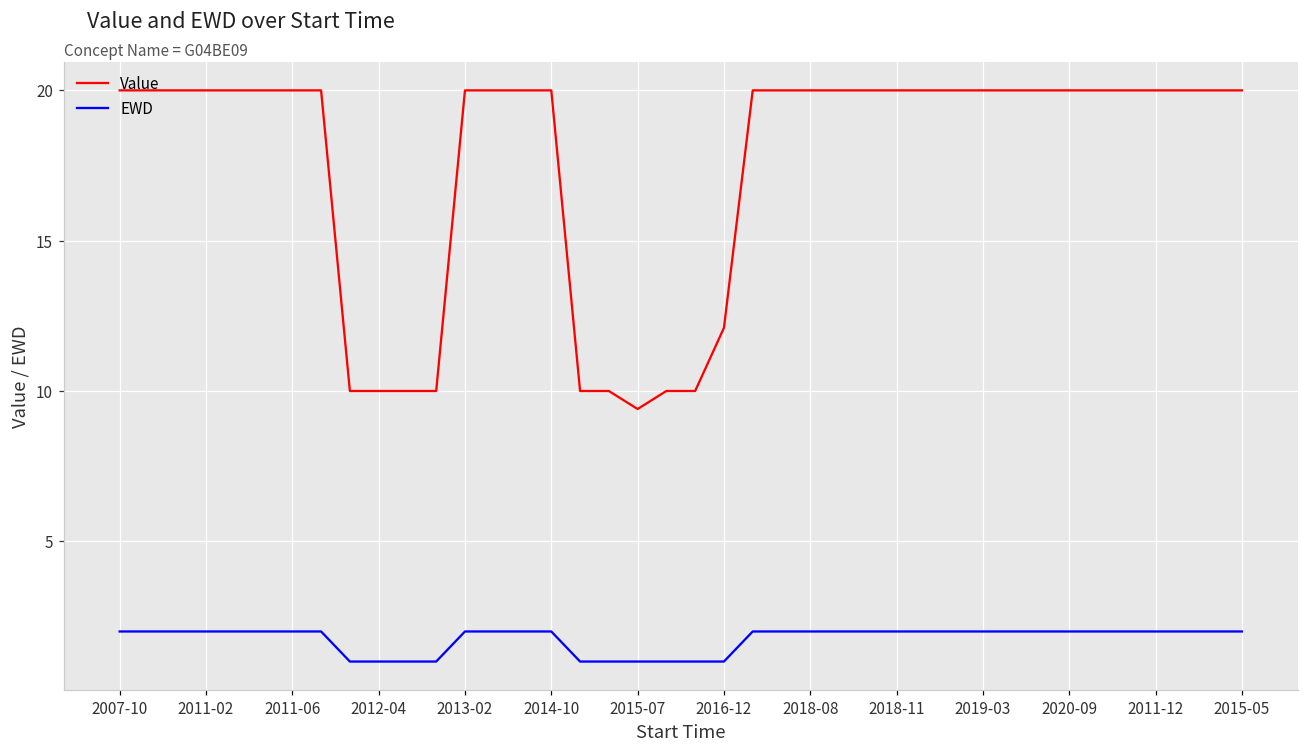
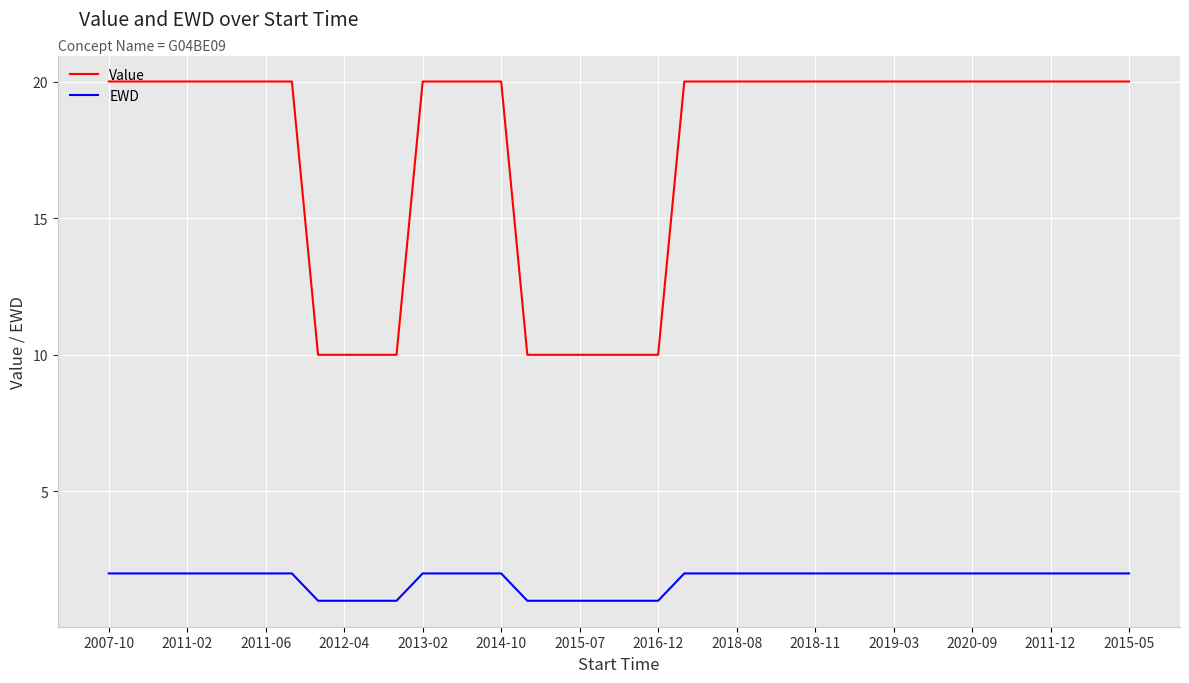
  {
    "Value": {
      "2007-10": 20.0,
      "2011-02": 20.0,
      "2011-06": 20.0,
      "2013-02": 20.0,
      "2014-10": 20.0,
-     "2015-07": 9.4,
-     "2016-12": 12.1,
+     "2015-07": 10.0,
+     "2016-12": 10.0,
      "2018-08": 20.0,
      "2018-11": 20.0
    },
    "EWD": {
      "2007-10": 2.0,
      "2011-02": 2.0,
      "2011-06": 2.0,
      "2013-02": 2.0,
      "2014-10": 2.0,
      "2015-07": 1.0,
      "2016-12": 1.0,
      "2018-08": 2.0,
      "2018-11": 2.0
    }
  }
